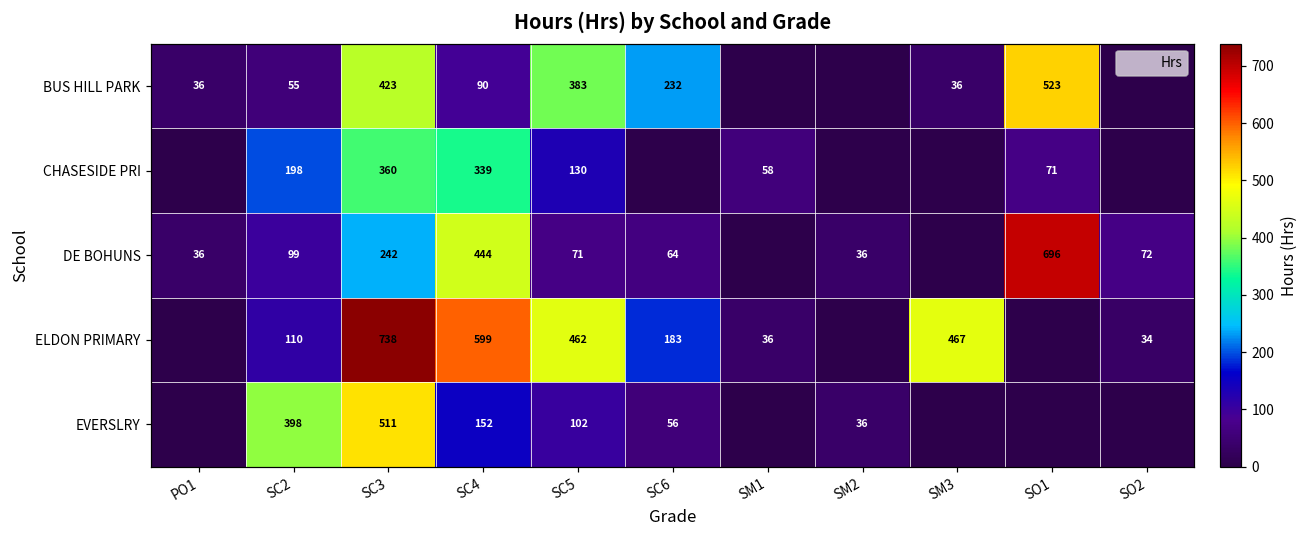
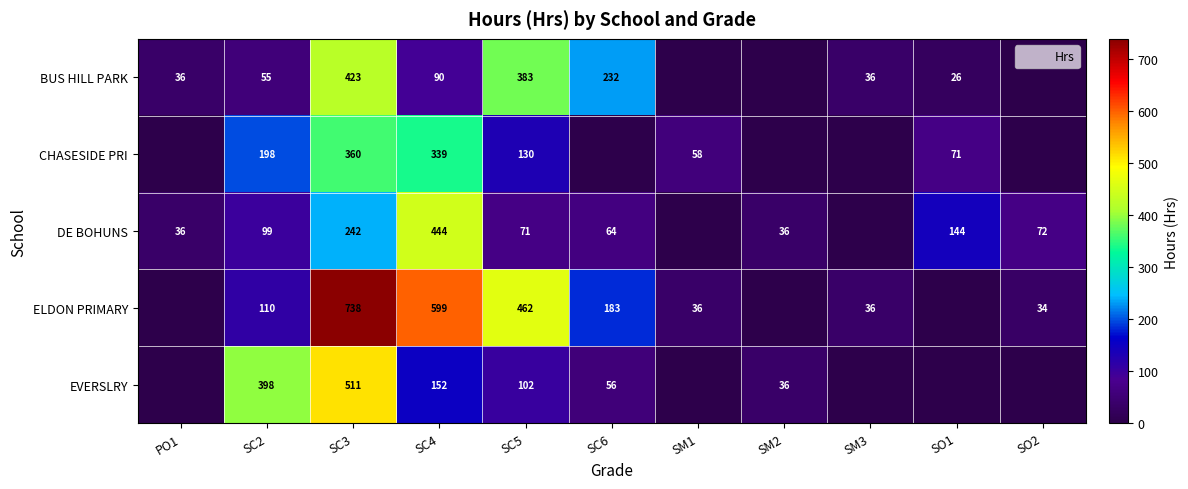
  {
    "BUS HILL PARK": {
      "PO1": 36,
      "SC2": 55,
      "SC3": 423,
      "SC4": 90,
      "SC5": 383,
      "SC6": 232,
      "SM3": 36,
-     "SO1": 523
+     "SO1": 26
    },
    "CHASESIDE PRI": {
      "SC2": 198,
      "SC3": 360,
      "SC4": 339,
      "SC5": 130,
      "SM1": 58,
      "SO1": 71
    },
    "DE BOHUNS": {
      "PO1": 36,
      "SC2": 99,
      "SC3": 242,
      "SC4": 444,
      "SC5": 71,
      "SC6": 64,
      "SM2": 36,
-     "SO1": 696,
+     "SO1": 144,
      "SO2": 72
    },
    "ELDON PRIMARY": {
      "SC2": 110,
      "SC3": 738,
      "SC4": 599,
      "SC5": 462,
      "SC6": 183,
      "SM1": 36,
-     "SM3": 467,
+     "SM3": 36,
      "SO2": 34
    },
    "EVERSLRY": {
      "SC2": 398,
      "SC3": 511,
      "SC4": 152,
      "SC5": 102,
      "SC6": 56,
      "SM2": 36
    }
  }
